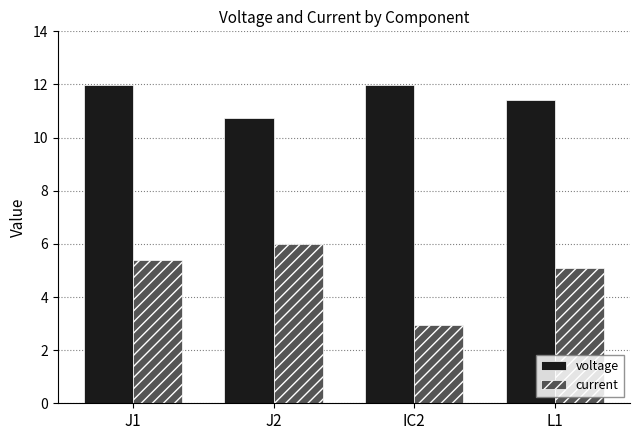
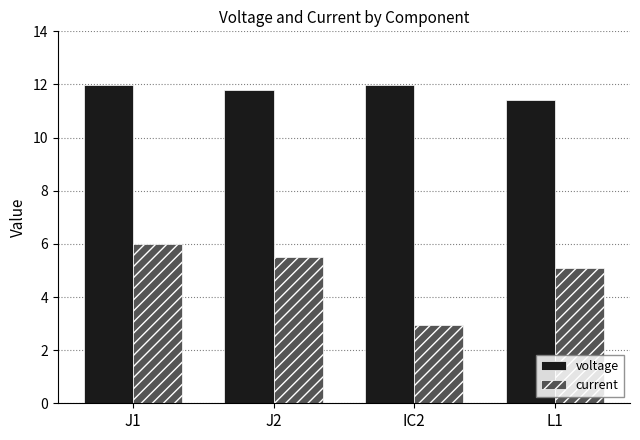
  {
    "voltage": {
      "J1": 12.0,
-     "J2": 10.7,
+     "J2": 11.8,
      "IC2": 12.0,
      "L1": 11.4
    },
    "current": {
-     "J1": 5.4,
-     "J2": 6.0,
+     "J1": 6.0,
+     "J2": 5.5,
      "IC2": 3.0,
      "L1": 5.1
    }
  }
